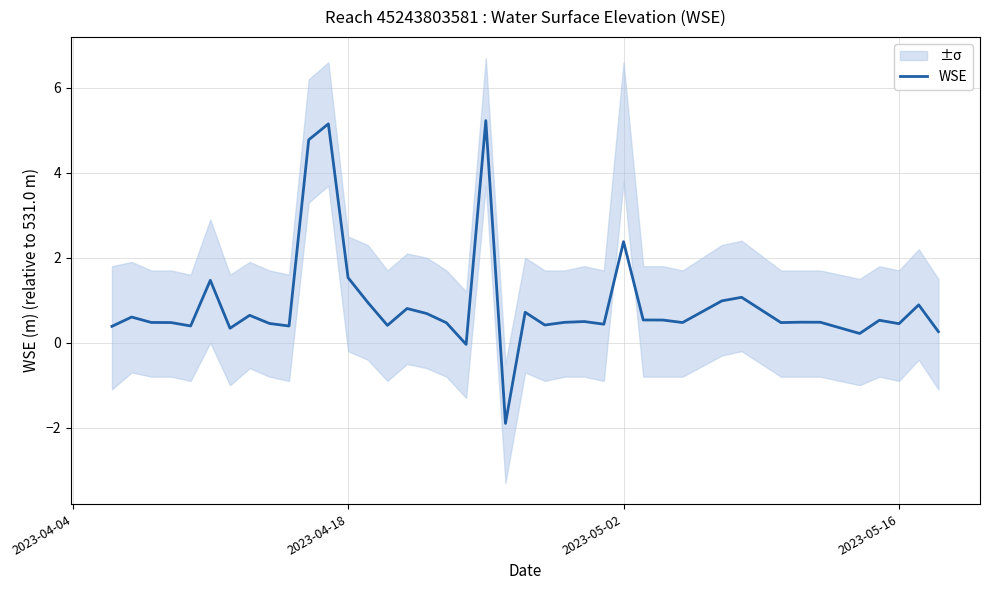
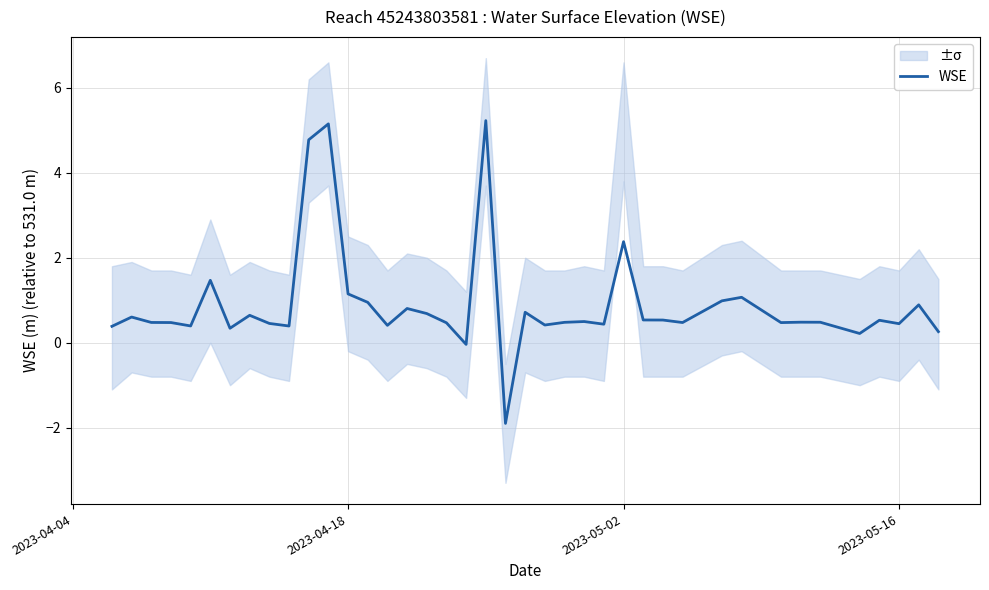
  {
    "WSE": {
-     "2023-04-18": 1.5,
+     "2023-04-18": 1.1,
      "2023-05-02": 2.4,
      "2023-05-16": 0.4
    }
  }
